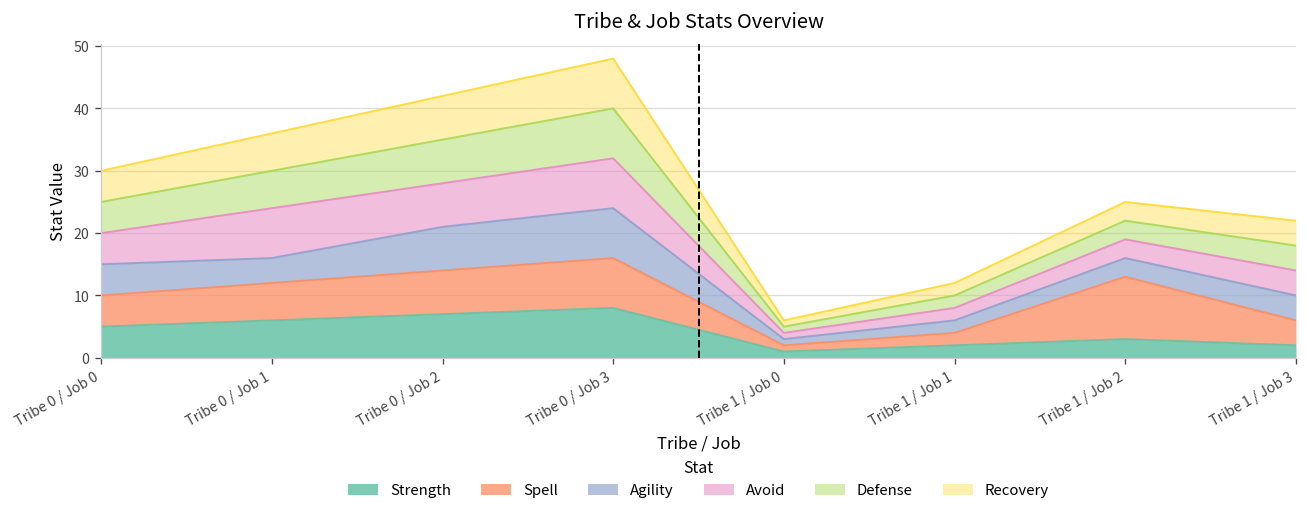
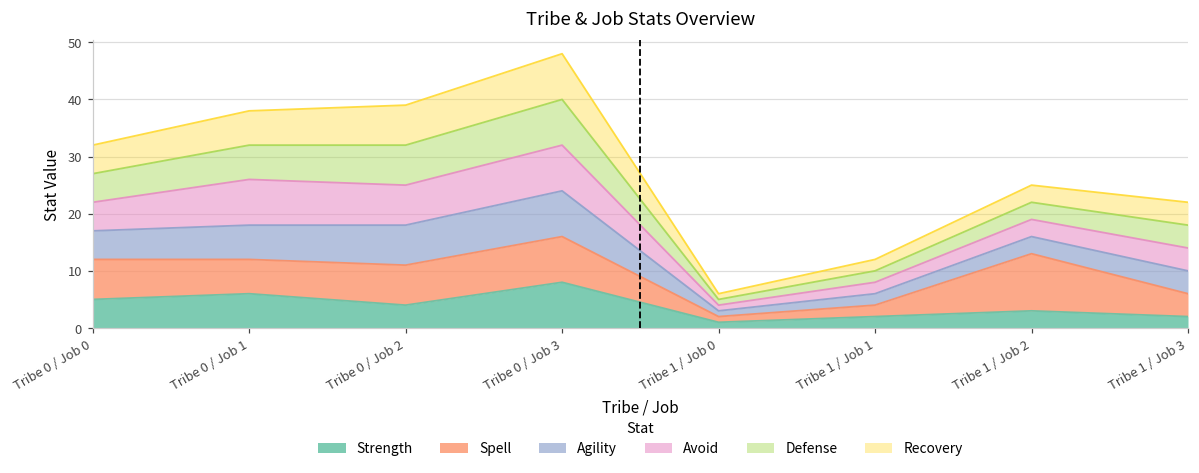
  {
    "Strength": {
      "Tribe 0 / Job 0": 5,
      "Tribe 0 / Job 1": 6,
-     "Tribe 0 / Job 2": 7,
+     "Tribe 0 / Job 2": 4,
      "Tribe 0 / Job 3": 8,
      "Tribe 1 / Job 0": 1,
      "Tribe 1 / Job 1": 2,
      "Tribe 1 / Job 2": 3,
      "Tribe 1 / Job 3": 2
    },
    "Spell": {
-     "Tribe 0 / Job 0": 5,
+     "Tribe 0 / Job 0": 7,
      "Tribe 0 / Job 1": 6,
      "Tribe 0 / Job 2": 7,
      "Tribe 0 / Job 3": 8,
      "Tribe 1 / Job 0": 1,
      "Tribe 1 / Job 1": 2,
      "Tribe 1 / Job 2": 10,
      "Tribe 1 / Job 3": 4
    },
    "Agility": {
      "Tribe 0 / Job 0": 5,
-     "Tribe 0 / Job 1": 4,
+     "Tribe 0 / Job 1": 6,
      "Tribe 0 / Job 2": 7,
      "Tribe 0 / Job 3": 8,
      "Tribe 1 / Job 0": 1,
      "Tribe 1 / Job 1": 2,
      "Tribe 1 / Job 2": 3,
      "Tribe 1 / Job 3": 4
    },
    "Avoid": {
      "Tribe 0 / Job 0": 5,
      "Tribe 0 / Job 1": 8,
      "Tribe 0 / Job 2": 7,
      "Tribe 0 / Job 3": 8,
      "Tribe 1 / Job 0": 1,
      "Tribe 1 / Job 1": 2,
      "Tribe 1 / Job 2": 3,
      "Tribe 1 / Job 3": 4
    },
    "Defense": {
      "Tribe 0 / Job 0": 5,
      "Tribe 0 / Job 1": 6,
      "Tribe 0 / Job 2": 7,
      "Tribe 0 / Job 3": 8,
      "Tribe 1 / Job 0": 1,
      "Tribe 1 / Job 1": 2,
      "Tribe 1 / Job 2": 3,
      "Tribe 1 / Job 3": 4
    },
    "Recovery": {
      "Tribe 0 / Job 0": 5,
      "Tribe 0 / Job 1": 6,
      "Tribe 0 / Job 2": 7,
      "Tribe 0 / Job 3": 8,
      "Tribe 1 / Job 0": 1,
      "Tribe 1 / Job 1": 2,
      "Tribe 1 / Job 2": 3,
      "Tribe 1 / Job 3": 4
    }
  }
